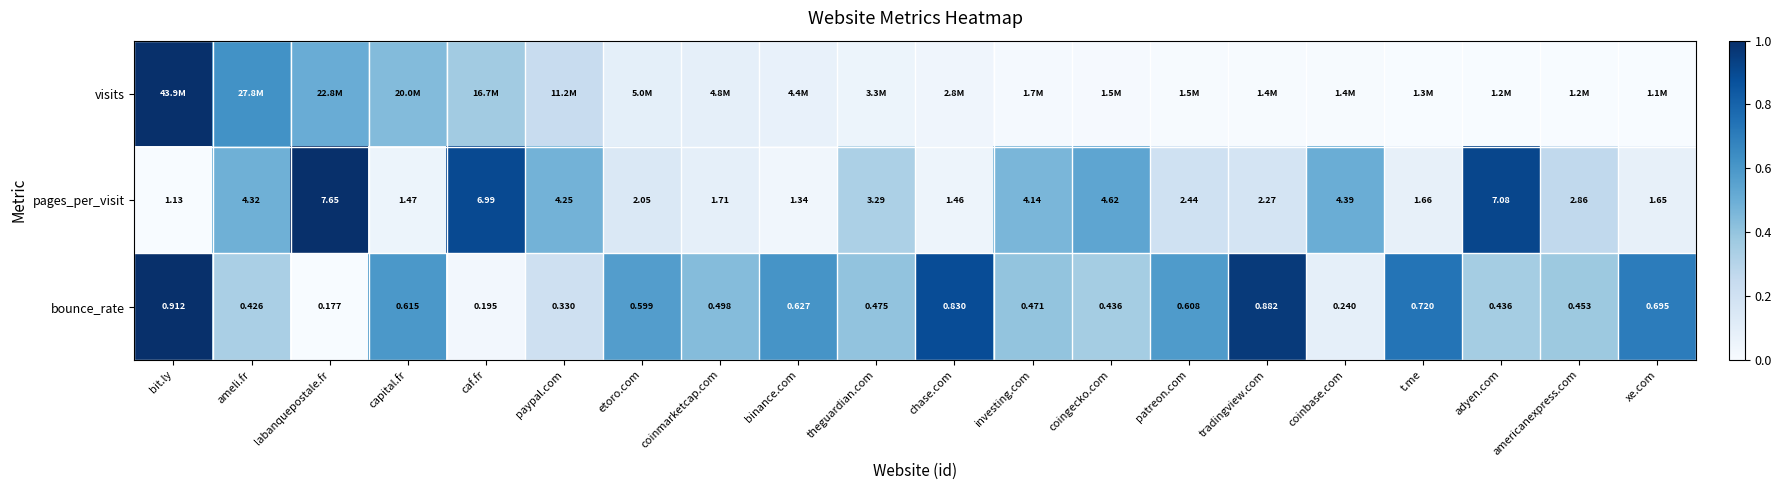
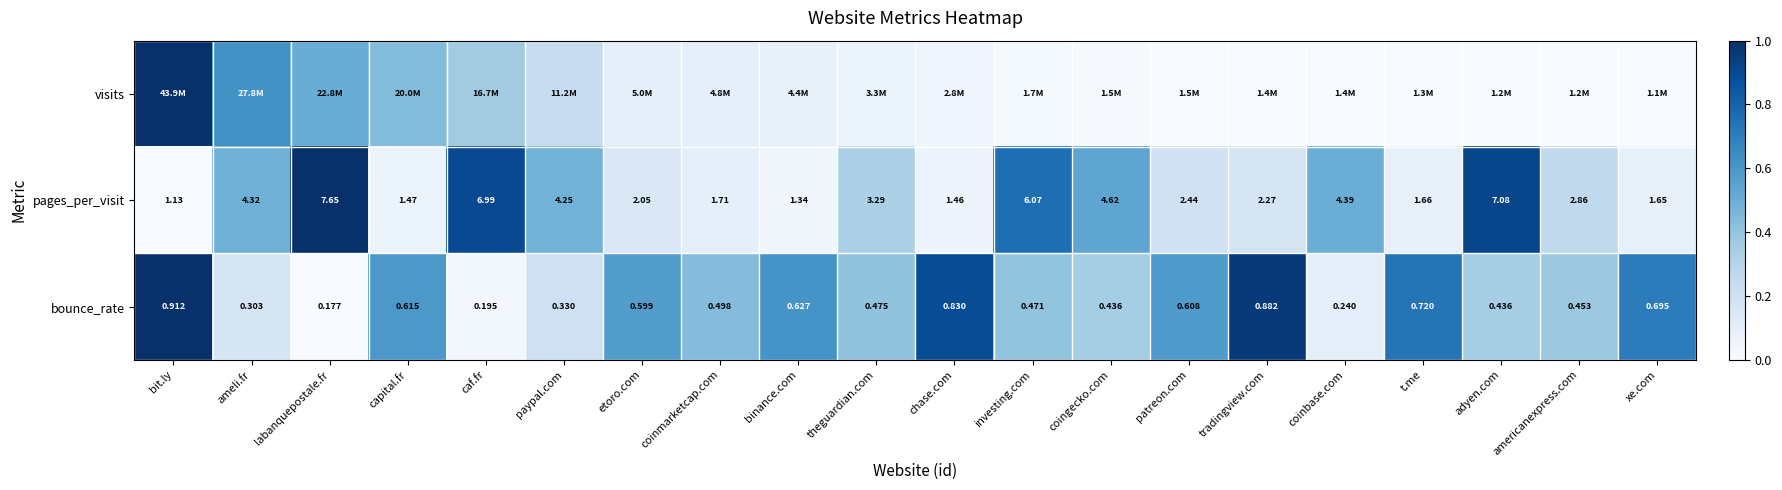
  {
    "visits": {
      "bit.ly": "43.9M",
      "ameli.fr": "27.8M",
      "labanquepostale.fr": "22.8M",
      "capital.fr": "20.0M",
      "caf.fr": "16.7M",
      "paypal.com": "11.2M",
      "etoro.com": "5.0M",
      "coinmarketcap.com": "4.8M",
      "binance.com": "4.4M",
      "theguardian.com": "3.3M",
      "chase.com": "2.8M",
      "investing.com": "1.7M",
      "coingecko.com": "1.5M",
      "patreon.com": "1.5M",
      "tradingview.com": "1.4M",
      "coinbase.com": "1.4M",
      "t.me": "1.3M",
      "adyen.com": "1.2M",
      "americanexpress.com": "1.2M",
      "xe.com": "1.1M"
    },
    "pages_per_visit": {
      "bit.ly": "1.13",
      "ameli.fr": "4.32",
      "labanquepostale.fr": "7.65",
      "capital.fr": "1.47",
      "caf.fr": "6.99",
      "paypal.com": "4.25",
      "etoro.com": "2.05",
      "coinmarketcap.com": "1.71",
      "binance.com": "1.34",
      "theguardian.com": "3.29",
      "chase.com": "1.46",
-     "investing.com": "4.14",
+     "investing.com": "6.07",
      "coingecko.com": "4.62",
      "patreon.com": "2.44",
      "tradingview.com": "2.27",
      "coinbase.com": "4.39",
      "t.me": "1.66",
      "adyen.com": "7.08",
      "americanexpress.com": "2.86",
      "xe.com": "1.65"
    },
    "bounce_rate": {
      "bit.ly": "0.912",
-     "ameli.fr": "0.426",
+     "ameli.fr": "0.303",
      "labanquepostale.fr": "0.177",
      "capital.fr": "0.615",
      "caf.fr": "0.195",
      "paypal.com": "0.330",
      "etoro.com": "0.599",
      "coinmarketcap.com": "0.498",
      "binance.com": "0.627",
      "theguardian.com": "0.475",
      "chase.com": "0.830",
      "investing.com": "0.471",
      "coingecko.com": "0.436",
      "patreon.com": "0.608",
      "tradingview.com": "0.882",
      "coinbase.com": "0.240",
      "t.me": "0.720",
      "adyen.com": "0.436",
      "americanexpress.com": "0.453",
      "xe.com": "0.695"
    }
  }
